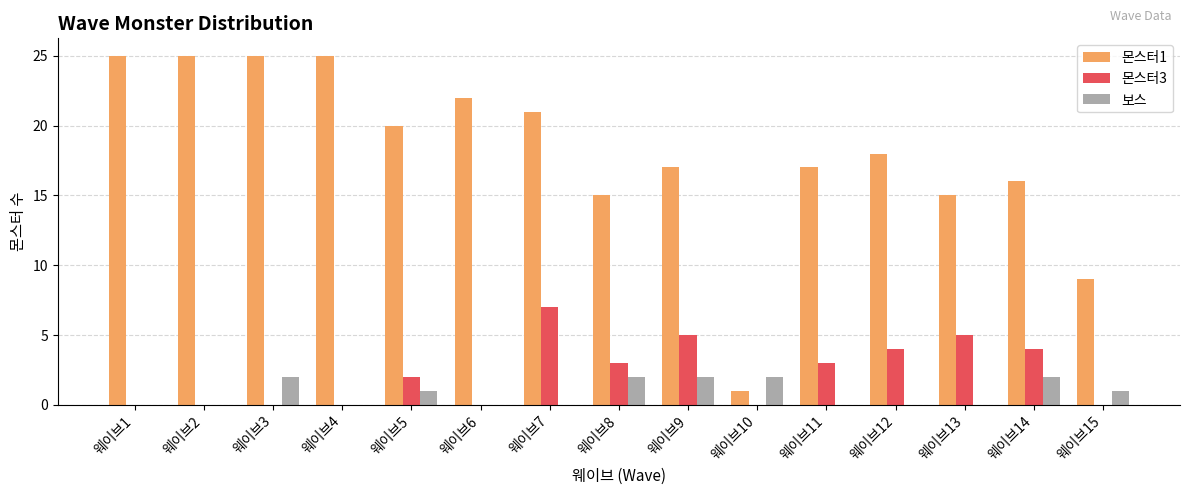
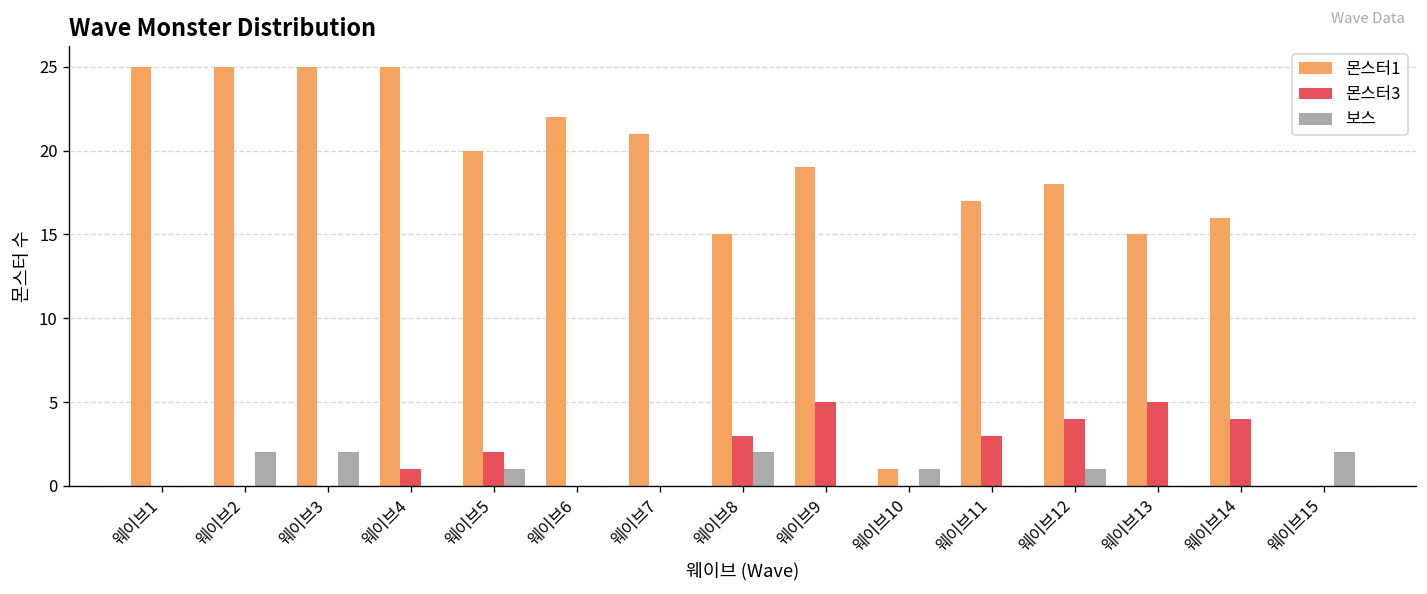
  {
    "몬스터1": {
      "웨이브1": 25,
      "웨이브2": 25,
      "웨이브3": 25,
      "웨이브4": 25,
      "웨이브5": 20,
      "웨이브6": 22,
      "웨이브7": 21,
      "웨이브8": 15,
-     "웨이브9": 17,
+     "웨이브9": 19,
      "웨이브10": 1,
      "웨이브11": 17,
      "웨이브12": 18,
      "웨이브13": 15,
      "웨이브14": 16,
-     "웨이브15": 9
+     "웨이브15": 0
    },
    "몬스터3": {
      "웨이브1": 0,
      "웨이브2": 0,
      "웨이브3": 0,
-     "웨이브4": 0,
+     "웨이브4": 1,
      "웨이브5": 2,
      "웨이브6": 0,
-     "웨이브7": 7,
+     "웨이브7": 0,
      "웨이브8": 3,
      "웨이브9": 5,
      "웨이브10": 0,
      "웨이브11": 3,
      "웨이브12": 4,
      "웨이브13": 5,
      "웨이브14": 4,
      "웨이브15": 0
    },
    "보스": {
      "웨이브1": 0,
-     "웨이브2": 0,
+     "웨이브2": 2,
      "웨이브3": 2,
      "웨이브4": 0,
      "웨이브5": 1,
      "웨이브6": 0,
      "웨이브7": 0,
      "웨이브8": 2,
-     "웨이브9": 2,
-     "웨이브10": 2,
+     "웨이브9": 0,
+     "웨이브10": 1,
      "웨이브11": 0,
-     "웨이브12": 0,
+     "웨이브12": 1,
      "웨이브13": 0,
-     "웨이브14": 2,
-     "웨이브15": 1
+     "웨이브14": 0,
+     "웨이브15": 2
    }
  }
